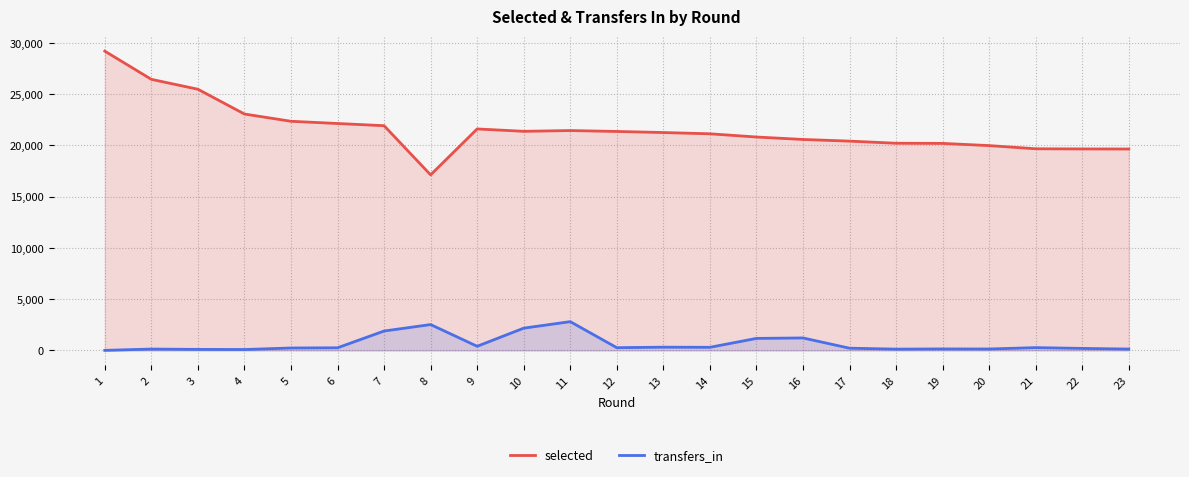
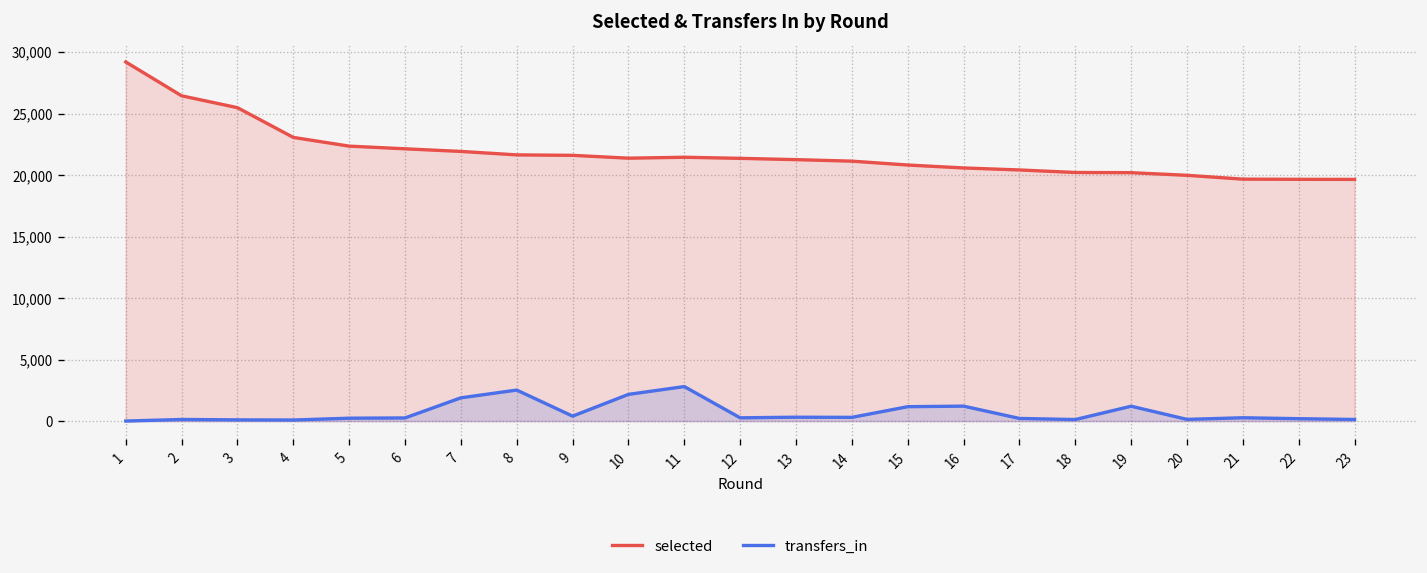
  {
    "selected": {
      "1": "29,200",
      "2": "26,400",
      "3": "25,500",
      "4": "23,100",
      "5": "22,400",
      "6": "22,100",
      "7": "21,900",
-     "8": "17,100",
+     "8": "21,600",
      "9": "21,600",
      "10": "21,400",
      "11": "21,400",
      "12": "21,400",
      "13": "21,300",
      "14": "21,100",
      "15": "20,800",
      "16": "20,600",
      "17": "20,400",
      "18": "20,200",
      "19": "20,200",
      "20": "20,000",
      "21": "19,700",
      "22": "19,700",
      "23": "19,600"
    },
    "transfers_in": {
      "1": "0",
      "2": "100",
      "3": "100",
      "4": "100",
      "5": "200",
      "6": "300",
      "7": "1,900",
      "8": "2,500",
      "9": "400",
      "10": "2,200",
      "11": "2,800",
      "12": "300",
      "13": "300",
      "14": "300",
      "15": "1,200",
      "16": "1,200",
      "17": "200",
      "18": "100",
-     "19": "100",
+     "19": "1,200",
      "20": "100",
      "21": "300",
      "22": "200",
      "23": "100"
    }
  }
